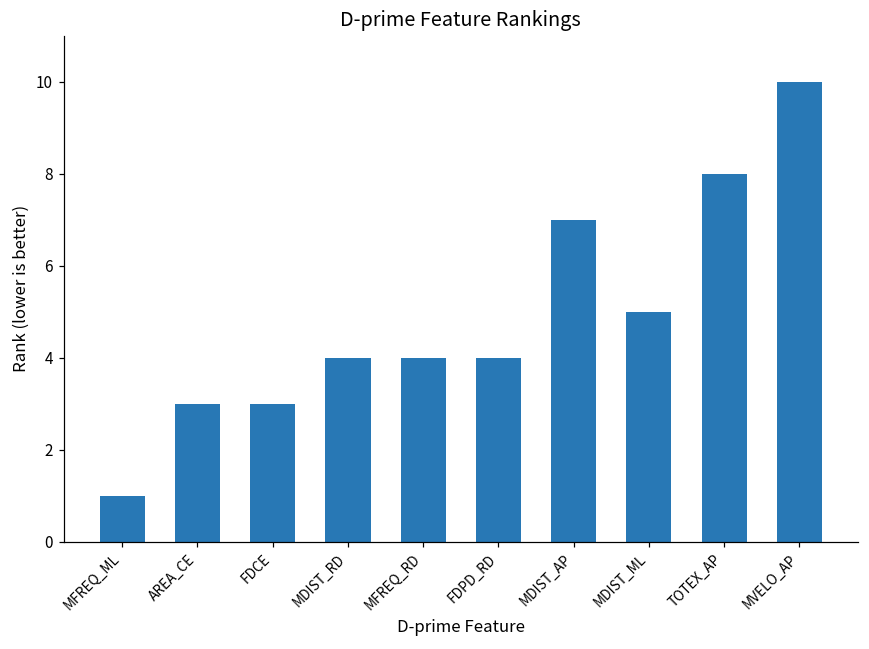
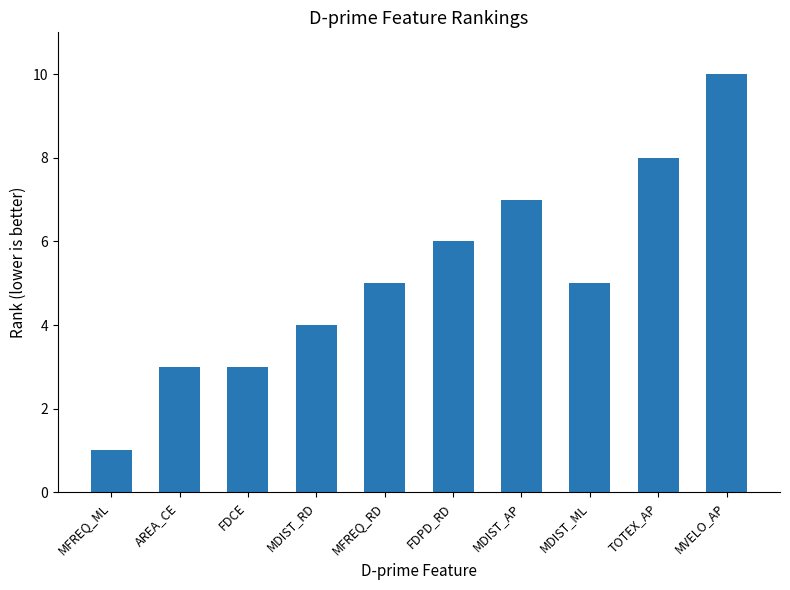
  {
    "MFREQ_ML": 1,
    "AREA_CE": 3,
    "FDCE": 3,
    "MDIST_RD": 4,
-   "MFREQ_RD": 4,
-   "FDPD_RD": 4,
+   "MFREQ_RD": 5,
+   "FDPD_RD": 6,
    "MDIST_AP": 7,
    "MDIST_ML": 5,
    "TOTEX_AP": 8,
    "MVELO_AP": 10
  }
